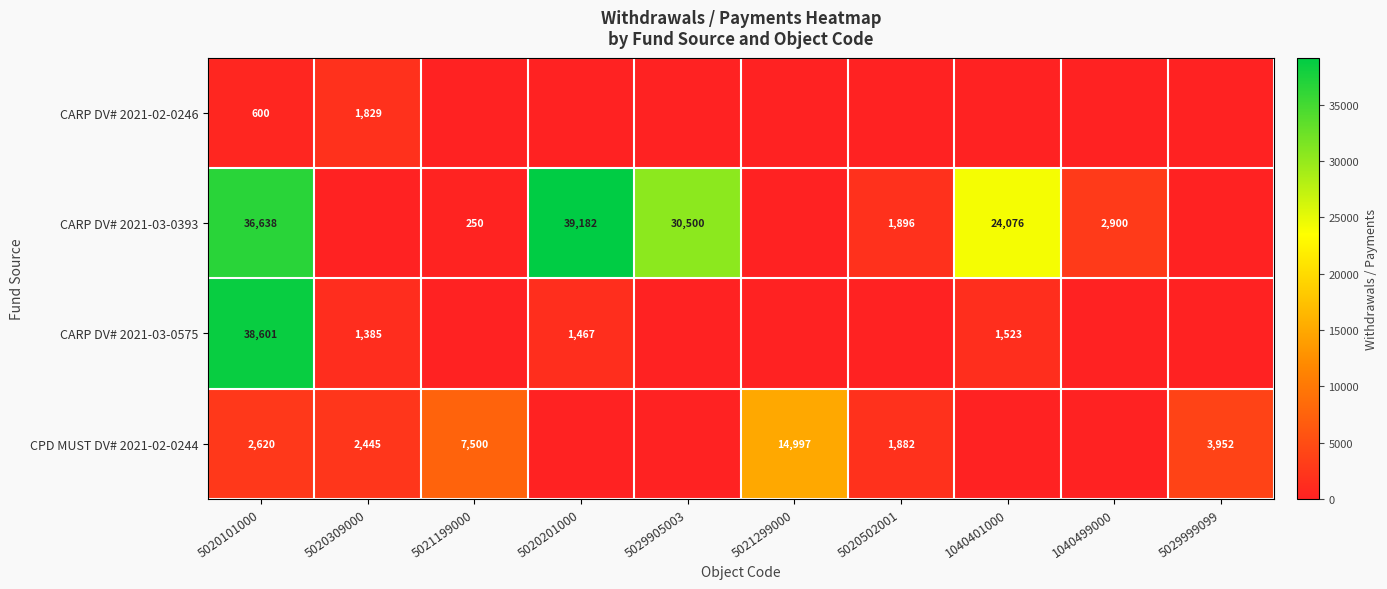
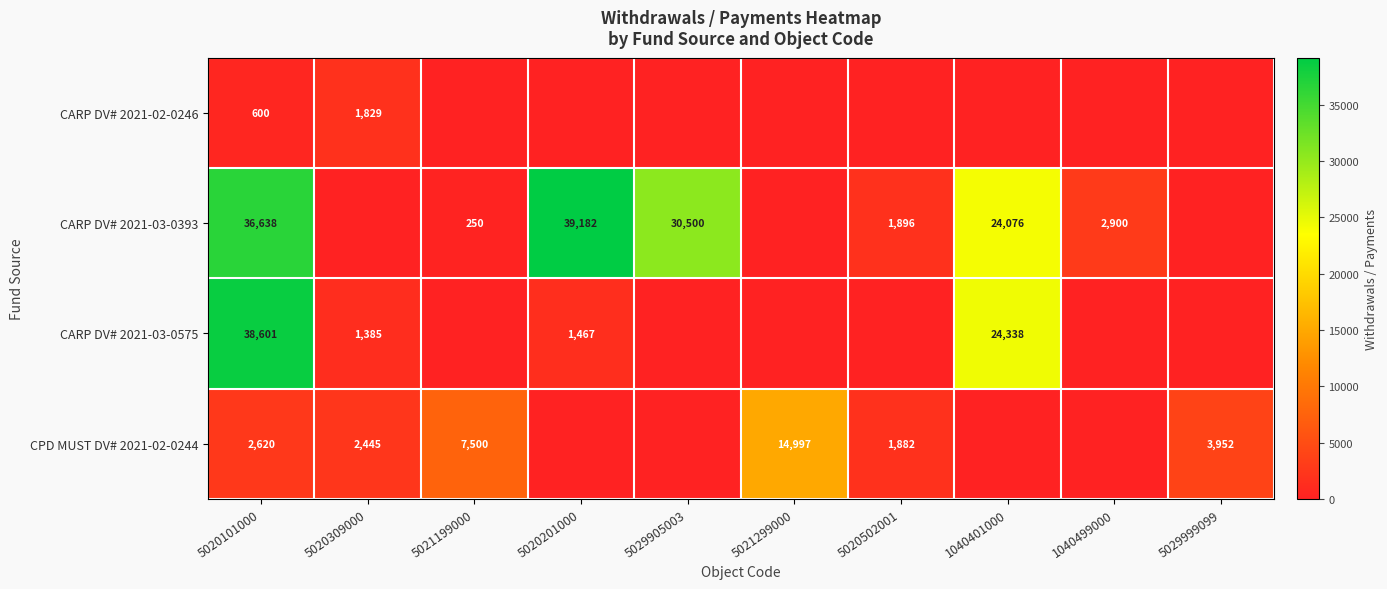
  {
    "CARP DV# 2021-02-0246": {
      "5020101000": "600",
      "5020309000": "1,829"
    },
    "CARP DV# 2021-03-0393": {
      "5020101000": "36,638",
      "5021199000": "250",
      "5020201000": "39,182",
      "5029905003": "30,500",
      "5020502001": "1,896",
      "1040401000": "24,076",
      "1040499000": "2,900"
    },
    "CARP DV# 2021-03-0575": {
      "5020101000": "38,601",
      "5020309000": "1,385",
      "5020201000": "1,467",
-     "1040401000": "1,523"
+     "1040401000": "24,338"
    },
    "CPD MUST DV# 2021-02-0244": {
      "5020101000": "2,620",
      "5020309000": "2,445",
      "5021199000": "7,500",
      "5021299000": "14,997",
      "5020502001": "1,882",
      "5029999099": "3,952"
    }
  }
